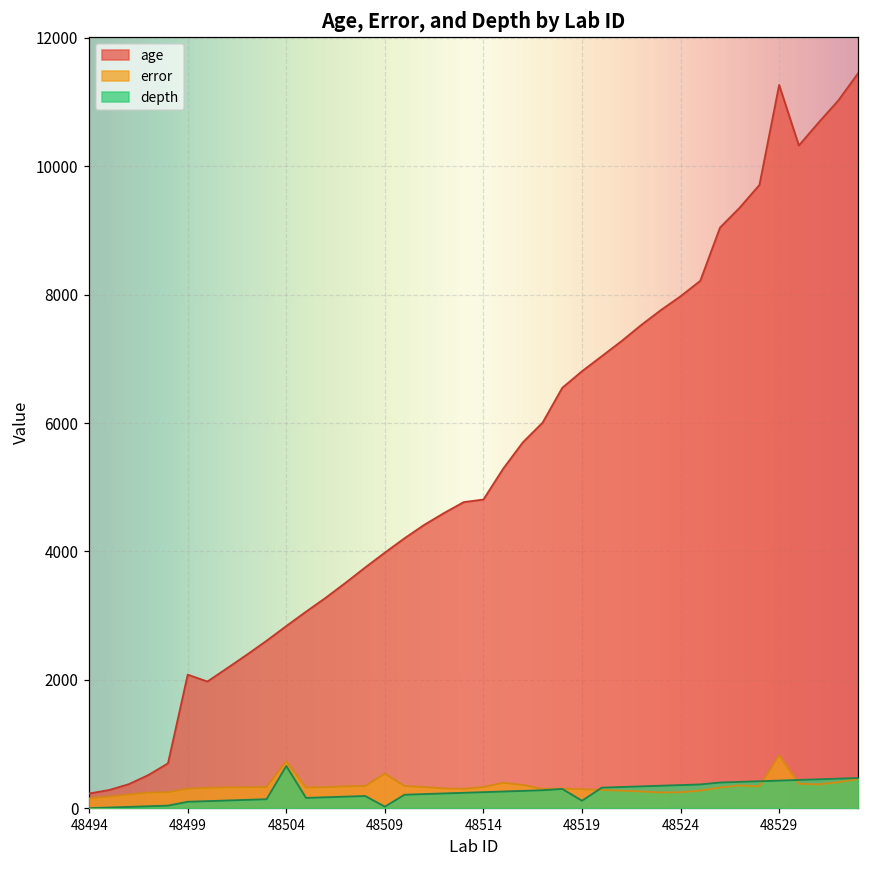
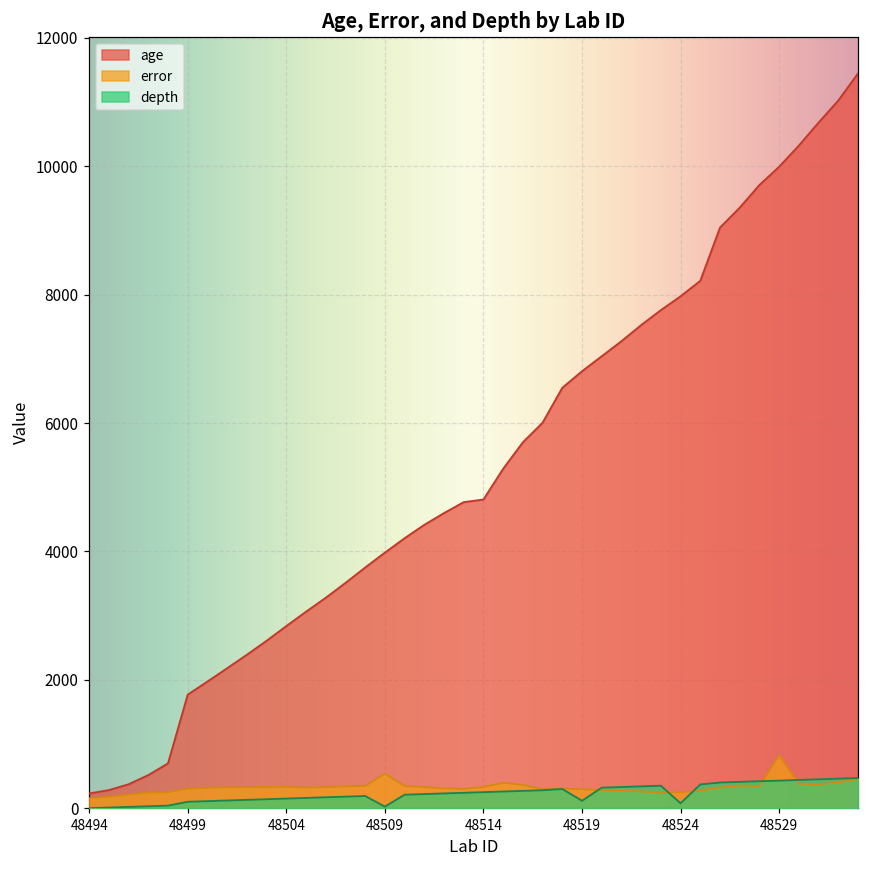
  {
    "age": {
      "48494": 200,
-     "48499": 2100,
+     "48499": 1800,
      "48504": 2800,
      "48509": 4000,
      "48514": 4800,
      "48519": 6800,
      "48524": 8000,
-     "48529": 11300
+     "48529": 10000
    },
    "error": {
      "48494": 200,
      "48499": 300,
-     "48504": 700,
+     "48504": 300,
      "48509": 500,
      "48514": 300,
      "48519": 300,
      "48524": 200,
      "48529": 800
    },
    "depth": {
      "48494": 0,
      "48499": 100,
-     "48504": 700,
+     "48504": 200,
      "48509": 0,
      "48514": 300,
      "48519": 100,
-     "48524": 400,
+     "48524": 100,
      "48529": 400
    }
  }
